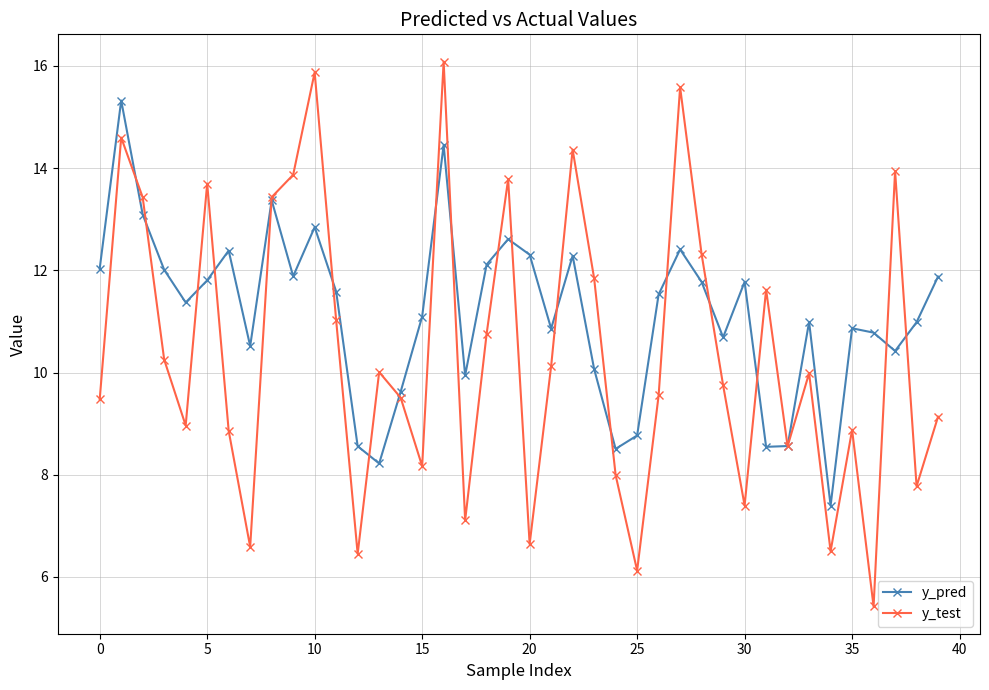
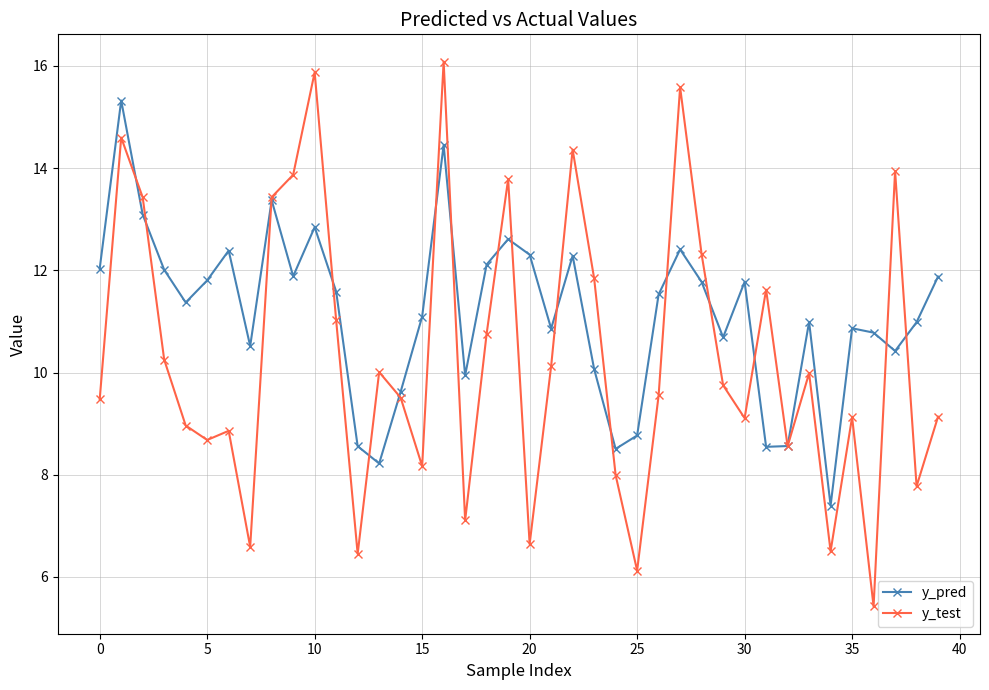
  {
    "y_pred": {
      "0": 12.0,
      "5": 11.8,
      "10": 12.8,
      "15": 11.1,
      "20": 12.3,
      "25": 8.8,
      "30": 11.8,
      "35": 10.9
    },
    "y_test": {
      "0": 9.5,
-     "5": 13.7,
+     "5": 8.7,
      "10": 15.9,
      "15": 8.2,
      "20": 6.6,
      "25": 6.1,
-     "30": 7.4,
-     "35": 8.9
+     "30": 9.1,
+     "35": 9.1
    }
  }
